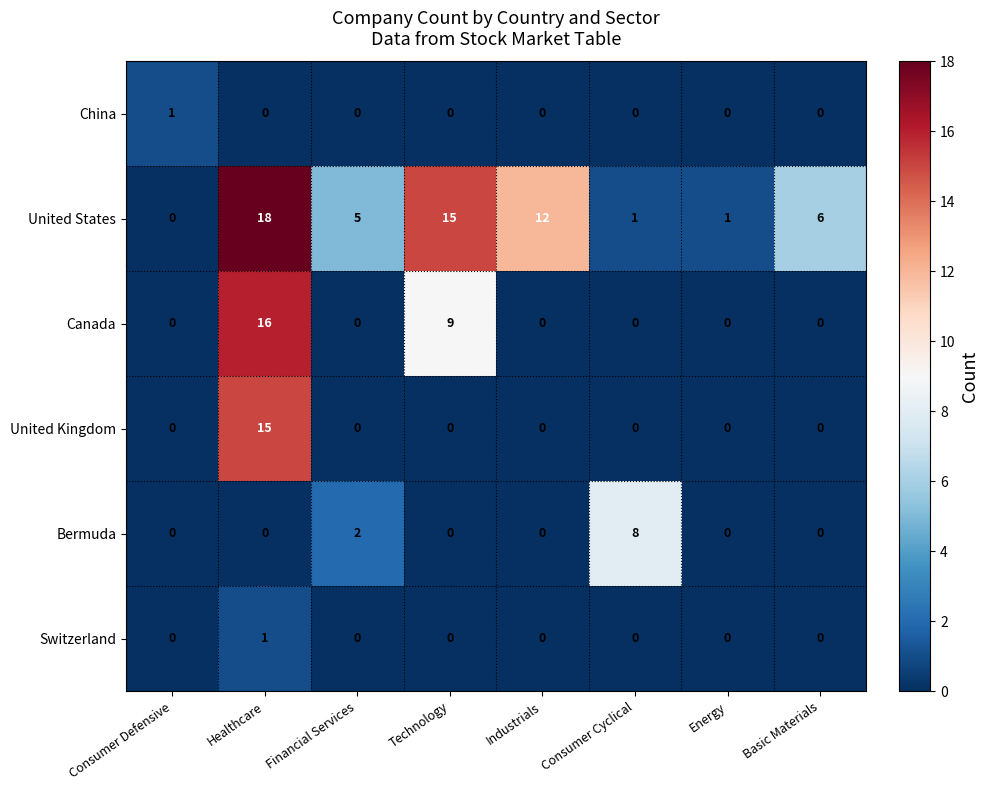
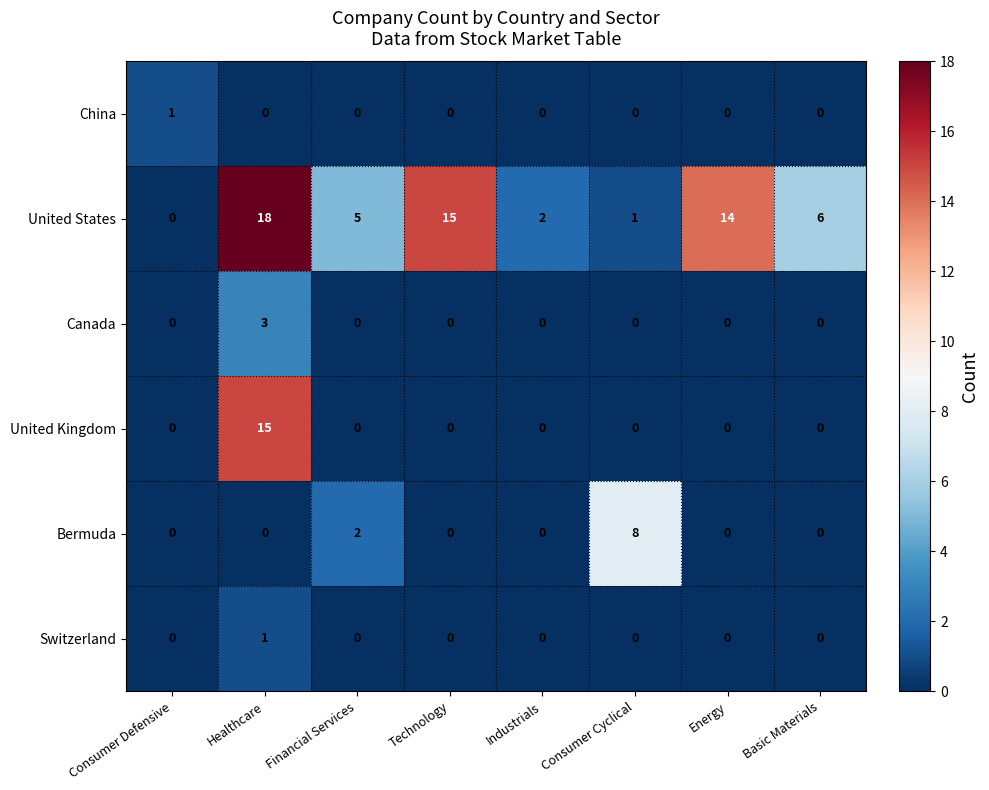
  {
    "China": {
      "Consumer Defensive": 1,
      "Healthcare": 0,
      "Financial Services": 0,
      "Technology": 0,
      "Industrials": 0,
      "Consumer Cyclical": 0,
      "Energy": 0,
      "Basic Materials": 0
    },
    "United States": {
      "Consumer Defensive": 0,
      "Healthcare": 18,
      "Financial Services": 5,
      "Technology": 15,
-     "Industrials": 12,
+     "Industrials": 2,
      "Consumer Cyclical": 1,
-     "Energy": 1,
+     "Energy": 14,
      "Basic Materials": 6
    },
    "Canada": {
      "Consumer Defensive": 0,
-     "Healthcare": 16,
+     "Healthcare": 3,
      "Financial Services": 0,
-     "Technology": 9,
+     "Technology": 0,
      "Industrials": 0,
      "Consumer Cyclical": 0,
      "Energy": 0,
      "Basic Materials": 0
    },
    "United Kingdom": {
      "Consumer Defensive": 0,
      "Healthcare": 15,
      "Financial Services": 0,
      "Technology": 0,
      "Industrials": 0,
      "Consumer Cyclical": 0,
      "Energy": 0,
      "Basic Materials": 0
    },
    "Bermuda": {
      "Consumer Defensive": 0,
      "Healthcare": 0,
      "Financial Services": 2,
      "Technology": 0,
      "Industrials": 0,
      "Consumer Cyclical": 8,
      "Energy": 0,
      "Basic Materials": 0
    },
    "Switzerland": {
      "Consumer Defensive": 0,
      "Healthcare": 1,
      "Financial Services": 0,
      "Technology": 0,
      "Industrials": 0,
      "Consumer Cyclical": 0,
      "Energy": 0,
      "Basic Materials": 0
    }
  }
